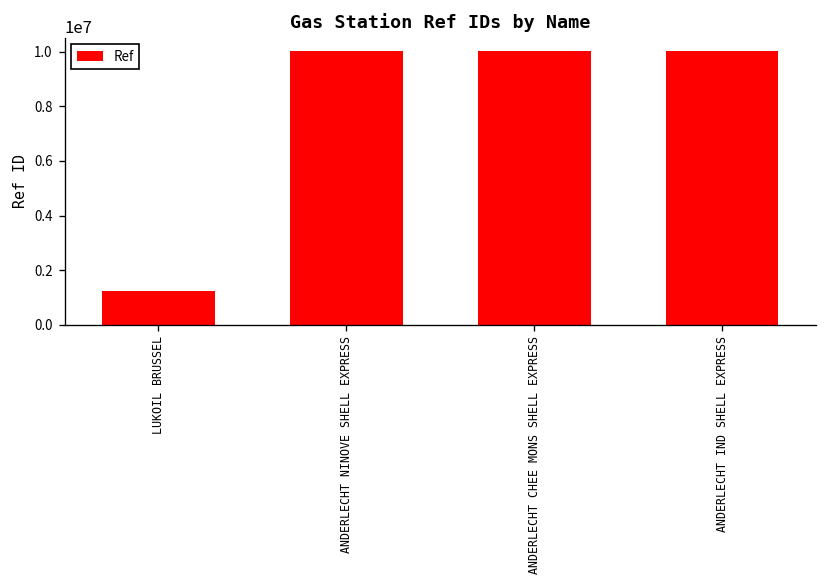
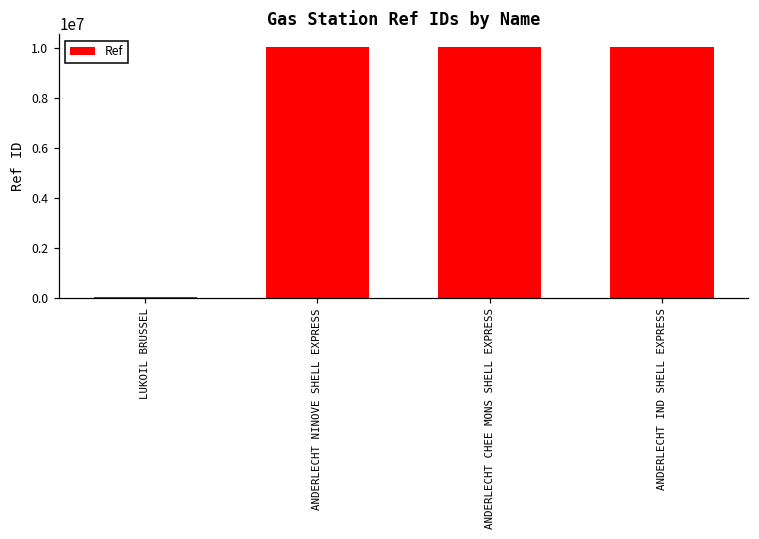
  {
-   "LUKOIL BRUSSEL": 1200000,
+   "LUKOIL BRUSSEL": 0,
    "ANDERLECHT NINOVE SHELL EXPRESS": 10000000,
    "ANDERLECHT CHEE MONS SHELL EXPRESS": 10000000,
    "ANDERLECHT IND SHELL EXPRESS": 10000000
  }
